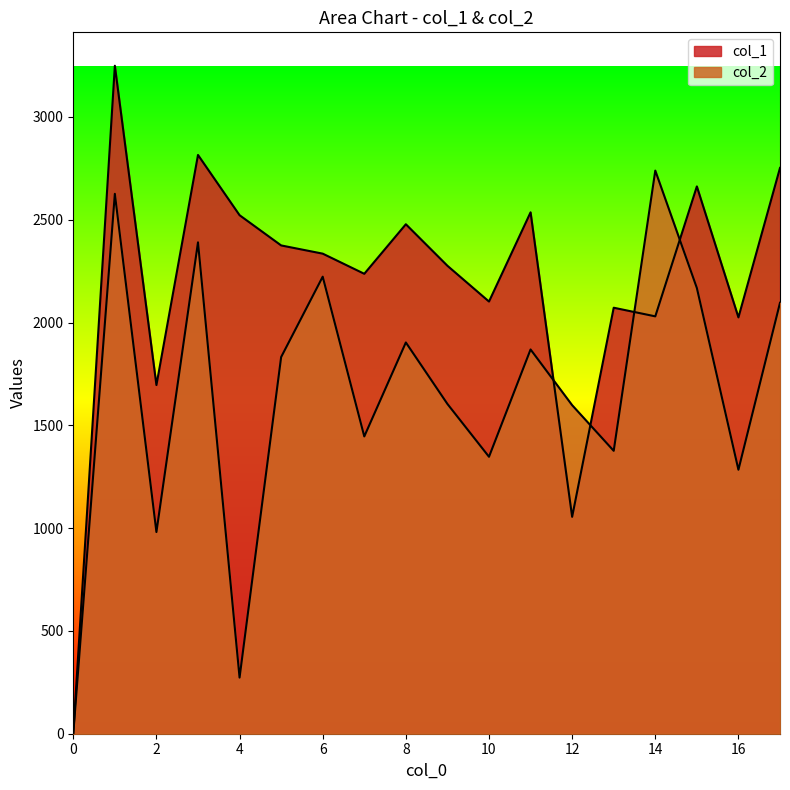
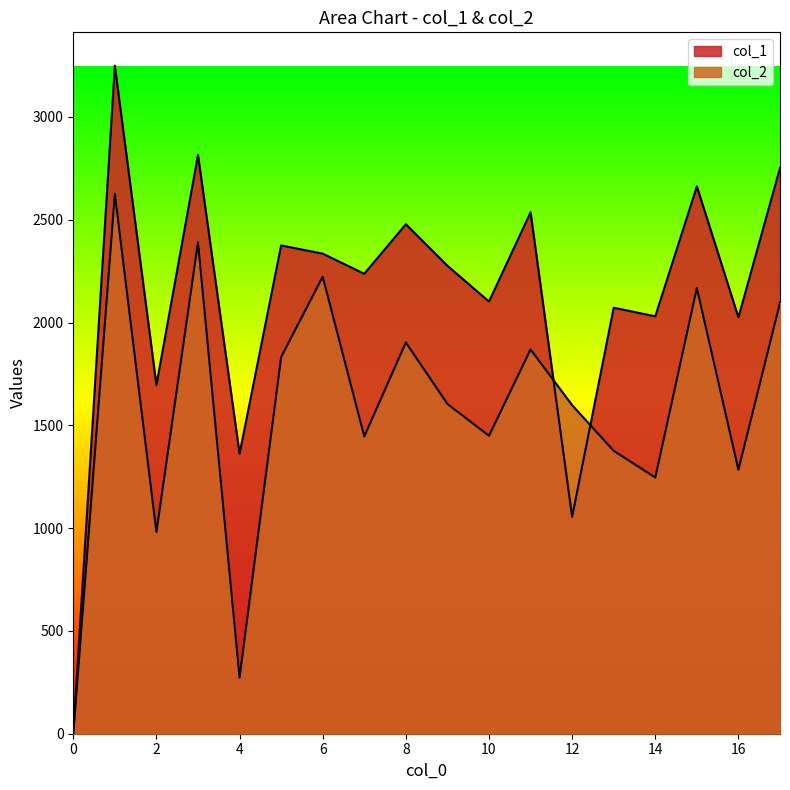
  {
    "col_1": {
      "2": 1700,
-     "4": 2520,
+     "4": 1360,
      "6": 2340,
      "8": 2480,
      "10": 2100,
      "12": 1060,
      "14": 2030,
      "16": 2030
    },
    "col_2": {
      "2": 980,
      "4": 270,
      "6": 2220,
      "8": 1900,
-     "10": 1350,
+     "10": 1450,
      "12": 1600,
-     "14": 2740,
+     "14": 1250,
      "16": 1280
    }
  }
